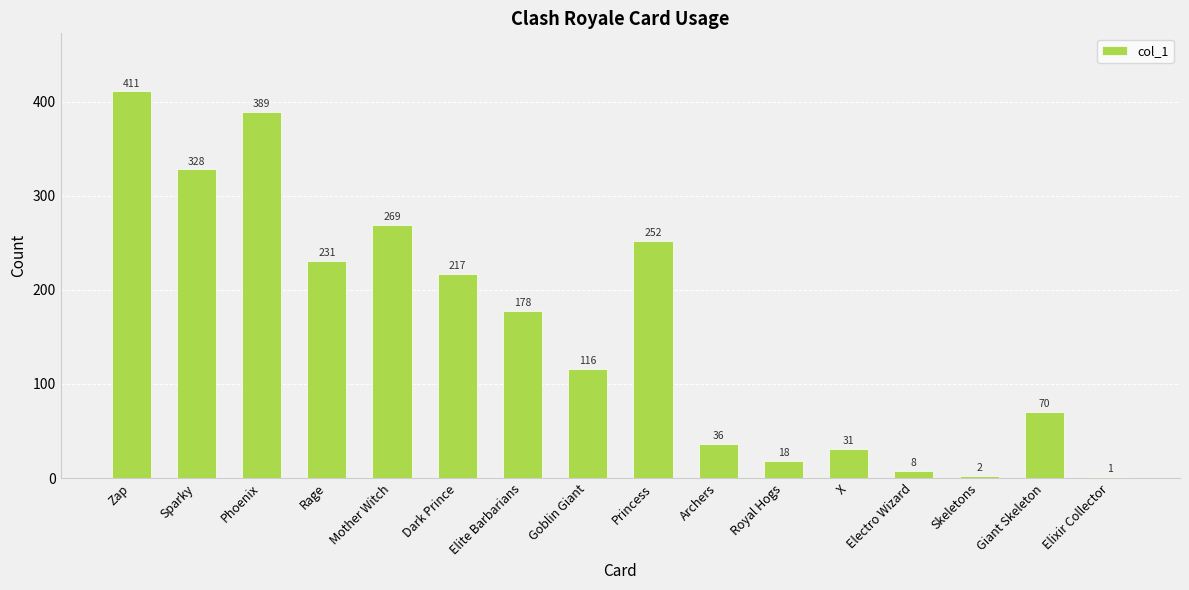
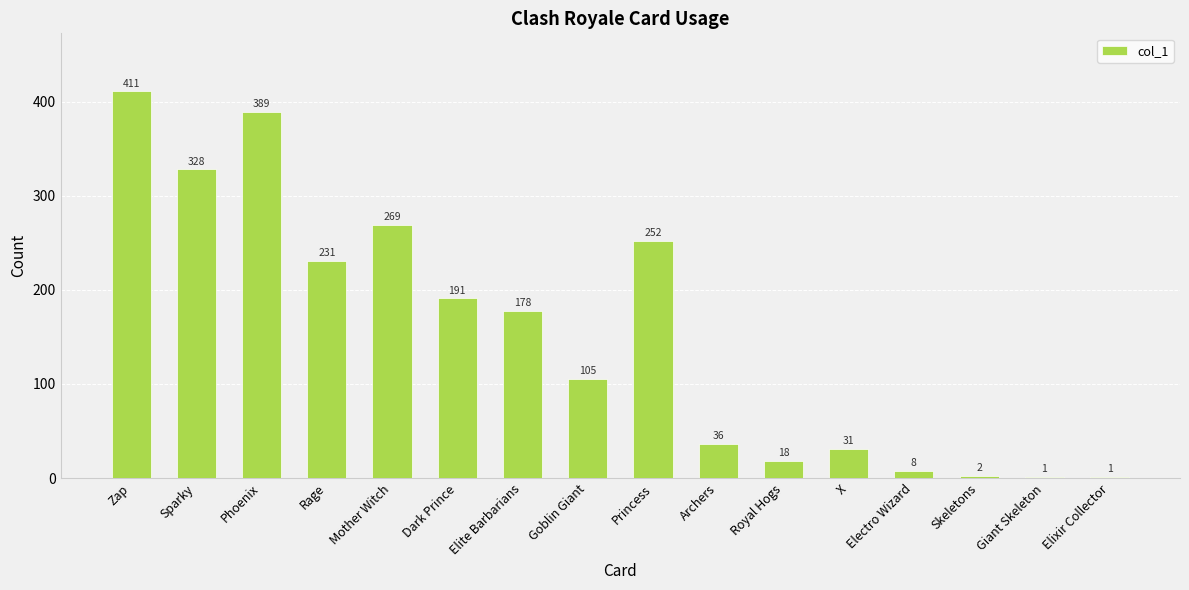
  {
    "Zap": 411,
    "Sparky": 328,
    "Phoenix": 389,
    "Rage": 231,
    "Mother Witch": 269,
-   "Dark Prince": 217,
+   "Dark Prince": 191,
    "Elite Barbarians": 178,
-   "Goblin Giant": 116,
+   "Goblin Giant": 105,
    "Princess": 252,
    "Archers": 36,
    "Royal Hogs": 18,
    "X": 31,
    "Electro Wizard": 8,
    "Skeletons": 2,
-   "Giant Skeleton": 70,
+   "Giant Skeleton": 1,
    "Elixir Collector": 1
  }
